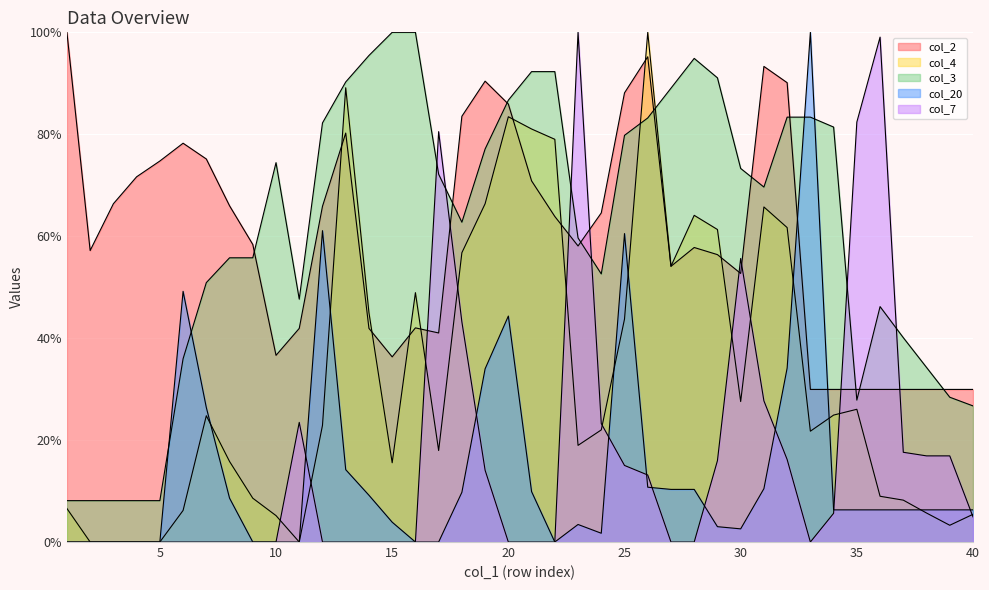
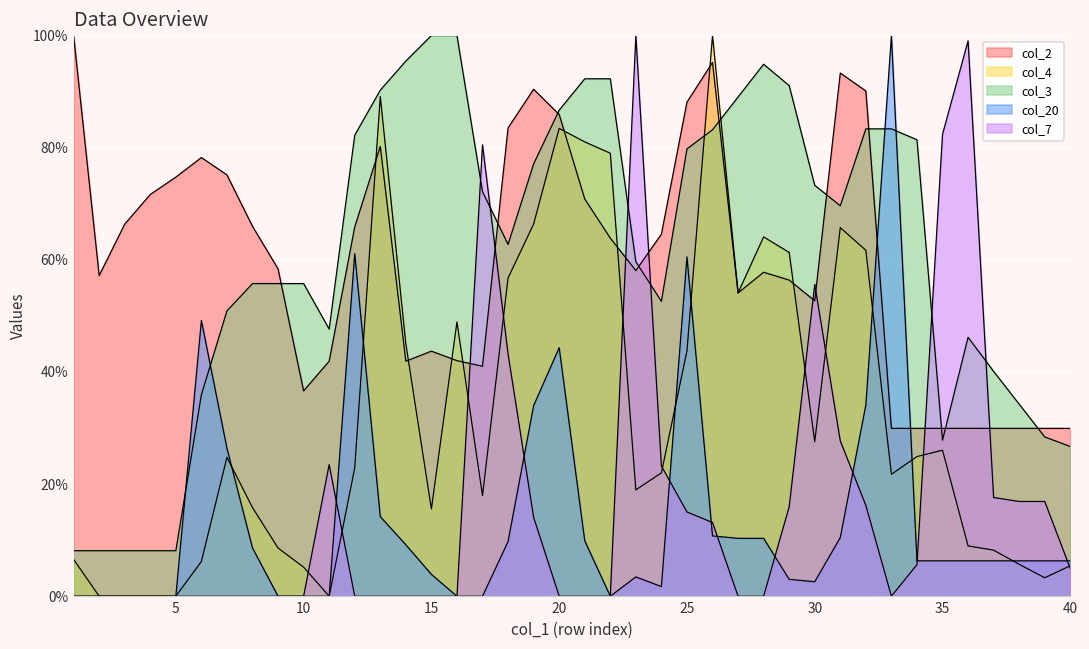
  {
    "col_2": {
      "5": "75%",
      "10": "37%",
-     "15": "36%",
+     "15": "44%",
      "20": "86%",
      "25": "88%",
      "30": "53%",
      "35": "30%",
      "40": "30%"
    },
    "col_4": {
      "10": "5%",
      "15": "16%",
      "20": "83%",
      "25": "44%",
      "30": "28%",
      "35": "26%",
      "40": "5%"
    },
    "col_3": {
      "5": "8%",
-     "10": "74%",
+     "10": "56%",
      "15": "100%",
      "20": "87%",
      "25": "80%",
      "30": "73%",
      "35": "28%",
      "40": "27%"
    },
    "col_20": {
      "15": "4%",
      "20": "44%",
      "25": "61%",
      "30": "3%",
      "35": "6%",
      "40": "6%"
    },
    "col_7": {
      "15": "0%",
      "20": "0%",
      "25": "15%",
      "30": "56%",
      "35": "82%",
      "40": "5%"
    }
  }
